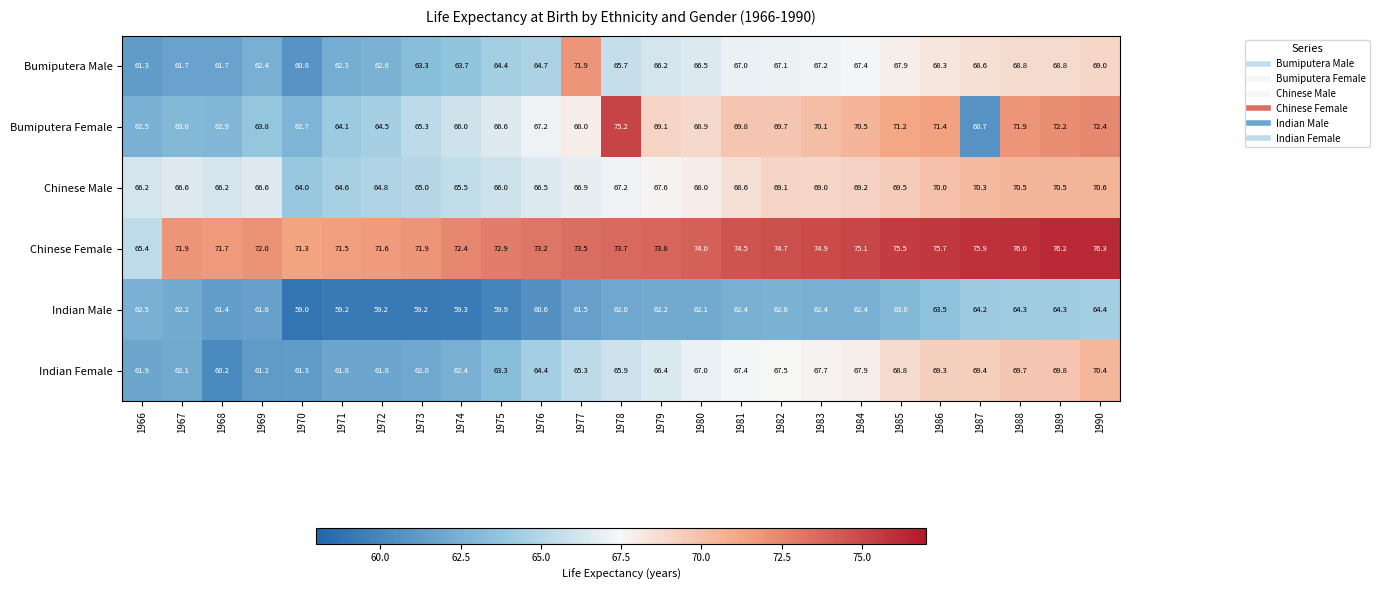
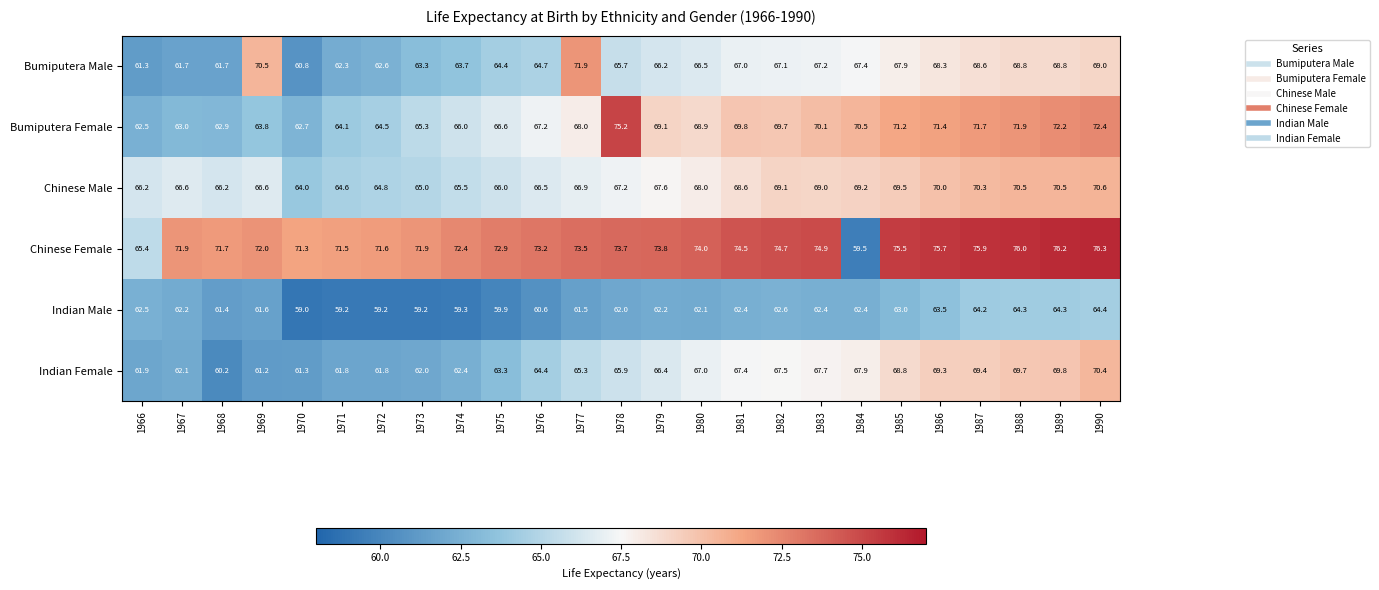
  {
    "Bumiputera Male": {
      "1966": 61.3,
      "1967": 61.7,
      "1968": 61.7,
-     "1969": 62.4,
+     "1969": 70.5,
      "1970": 60.8,
      "1971": 62.3,
      "1972": 62.6,
      "1973": 63.3,
      "1974": 63.7,
      "1975": 64.4,
      "1976": 64.7,
      "1977": 71.9,
      "1978": 65.7,
      "1979": 66.2,
      "1980": 66.5,
      "1981": 67.0,
      "1982": 67.1,
      "1983": 67.2,
      "1984": 67.4,
      "1985": 67.9,
      "1986": 68.3,
      "1987": 68.6,
      "1988": 68.8,
      "1989": 68.8,
      "1990": 69.0
    },
    "Bumiputera Female": {
      "1966": 62.5,
      "1967": 63.0,
      "1968": 62.9,
      "1969": 63.8,
      "1970": 62.7,
      "1971": 64.1,
      "1972": 64.5,
      "1973": 65.3,
      "1974": 66.0,
      "1975": 66.6,
      "1976": 67.2,
      "1977": 68.0,
      "1978": 75.2,
      "1979": 69.1,
      "1980": 68.9,
      "1981": 69.8,
      "1982": 69.7,
      "1983": 70.1,
      "1984": 70.5,
      "1985": 71.2,
      "1986": 71.4,
-     "1987": 60.7,
+     "1987": 71.7,
      "1988": 71.9,
      "1989": 72.2,
      "1990": 72.4
    },
    "Chinese Male": {
      "1966": 66.2,
      "1967": 66.6,
      "1968": 66.2,
      "1969": 66.6,
      "1970": 64.0,
      "1971": 64.6,
      "1972": 64.8,
      "1973": 65.0,
      "1974": 65.5,
      "1975": 66.0,
      "1976": 66.5,
      "1977": 66.9,
      "1978": 67.2,
      "1979": 67.6,
      "1980": 68.0,
      "1981": 68.6,
      "1982": 69.1,
      "1983": 69.0,
      "1984": 69.2,
      "1985": 69.5,
      "1986": 70.0,
      "1987": 70.3,
      "1988": 70.5,
      "1989": 70.5,
      "1990": 70.6
    },
    "Chinese Female": {
      "1966": 65.4,
      "1967": 71.9,
      "1968": 71.7,
      "1969": 72.0,
      "1970": 71.3,
      "1971": 71.5,
      "1972": 71.6,
      "1973": 71.9,
      "1974": 72.4,
      "1975": 72.9,
      "1976": 73.2,
      "1977": 73.5,
      "1978": 73.7,
      "1979": 73.8,
      "1980": 74.0,
      "1981": 74.5,
      "1982": 74.7,
      "1983": 74.9,
-     "1984": 75.1,
+     "1984": 59.5,
      "1985": 75.5,
      "1986": 75.7,
      "1987": 75.9,
      "1988": 76.0,
      "1989": 76.2,
      "1990": 76.3
    },
    "Indian Male": {
      "1966": 62.5,
      "1967": 62.2,
      "1968": 61.4,
      "1969": 61.6,
      "1970": 59.0,
      "1971": 59.2,
      "1972": 59.2,
      "1973": 59.2,
      "1974": 59.3,
      "1975": 59.9,
      "1976": 60.6,
      "1977": 61.5,
      "1978": 62.0,
      "1979": 62.2,
      "1980": 62.1,
      "1981": 62.4,
      "1982": 62.6,
      "1983": 62.4,
      "1984": 62.4,
      "1985": 63.0,
      "1986": 63.5,
      "1987": 64.2,
      "1988": 64.3,
      "1989": 64.3,
      "1990": 64.4
    },
    "Indian Female": {
      "1966": 61.9,
      "1967": 62.1,
      "1968": 60.2,
      "1969": 61.2,
      "1970": 61.3,
      "1971": 61.8,
      "1972": 61.8,
      "1973": 62.0,
      "1974": 62.4,
      "1975": 63.3,
      "1976": 64.4,
      "1977": 65.3,
      "1978": 65.9,
      "1979": 66.4,
      "1980": 67.0,
      "1981": 67.4,
      "1982": 67.5,
      "1983": 67.7,
      "1984": 67.9,
      "1985": 68.8,
      "1986": 69.3,
      "1987": 69.4,
      "1988": 69.7,
      "1989": 69.8,
      "1990": 70.4
    }
  }
